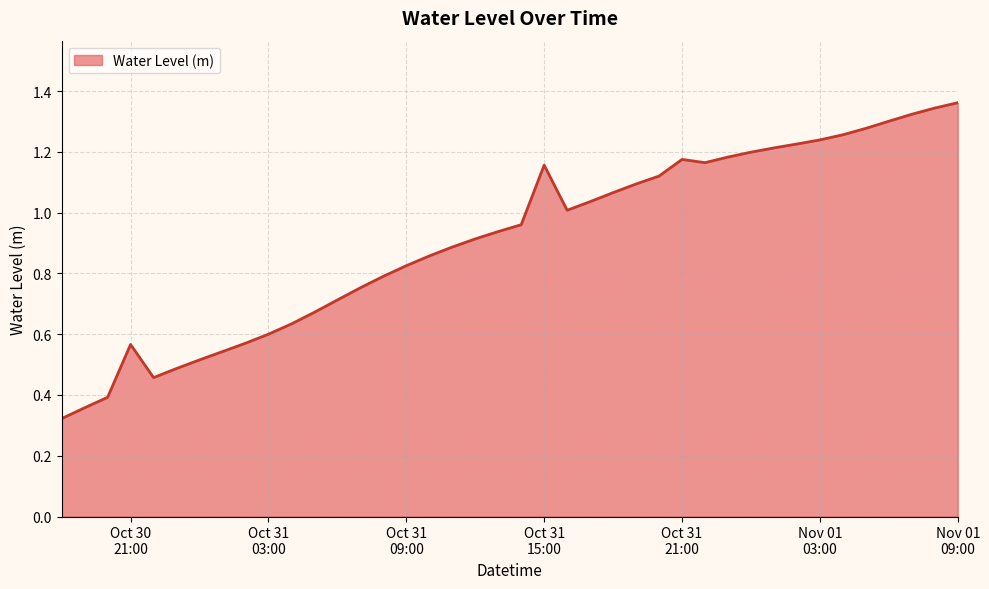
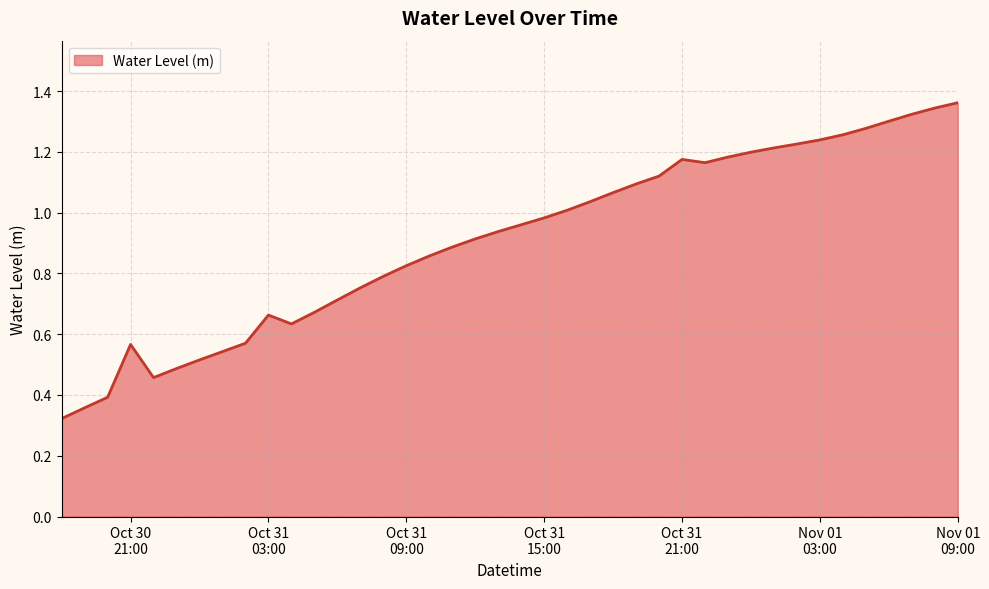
  {
    "Oct 30 21:00": 0.57,
-   "Oct 31 03:00": 0.60,
+   "Oct 31 03:00": 0.66,
    "Oct 31 09:00": 0.83,
-   "Oct 31 15:00": 1.16,
+   "Oct 31 15:00": 0.98,
    "Oct 31 21:00": 1.18,
    "Nov 01 03:00": 1.24,
    "Nov 01 09:00": 1.36
  }
